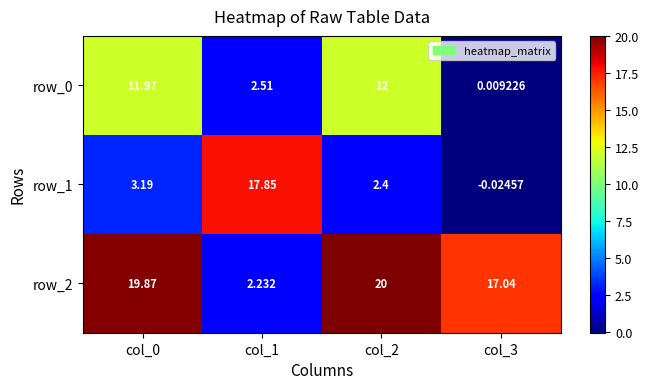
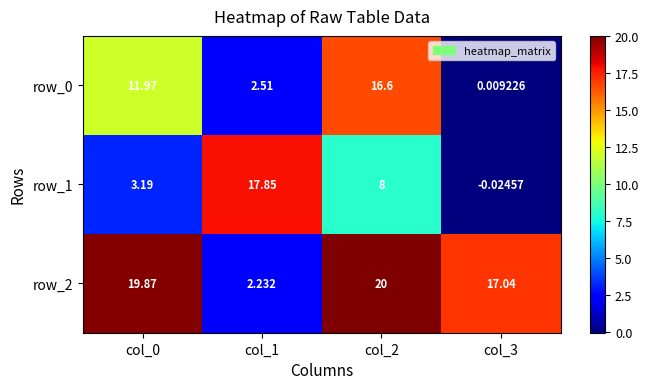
  {
    "row_0": {
      "col_0": 11.97,
      "col_1": 2.51,
-     "col_2": 12,
+     "col_2": 16.6,
      "col_3": 0.009226
    },
    "row_1": {
      "col_0": 3.19,
      "col_1": 17.85,
-     "col_2": 2.4,
+     "col_2": 8,
      "col_3": -0.02457
    },
    "row_2": {
      "col_0": 19.87,
      "col_1": 2.232,
      "col_2": 20,
      "col_3": 17.04
    }
  }
